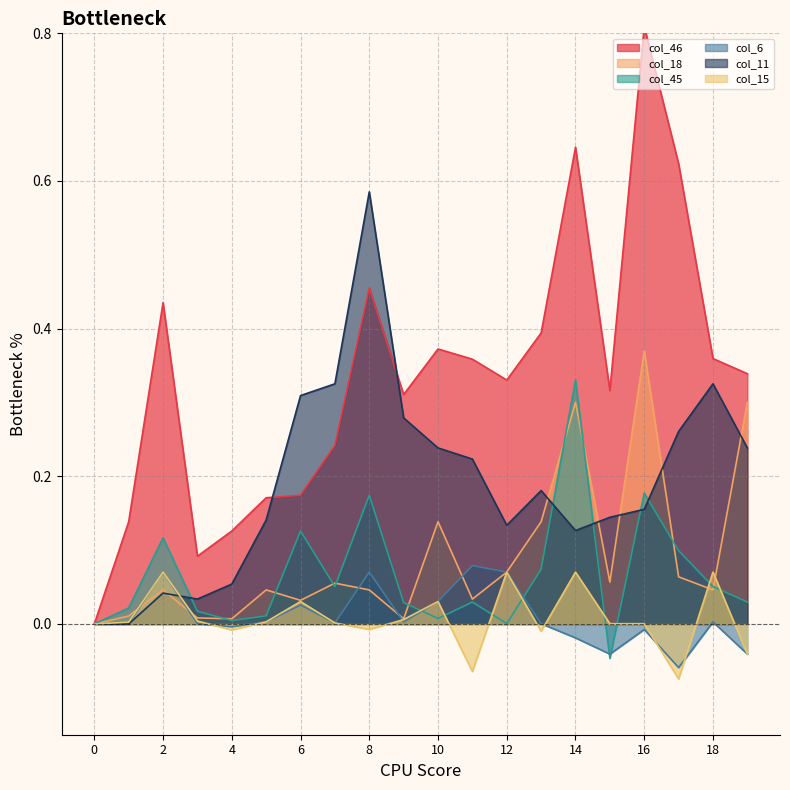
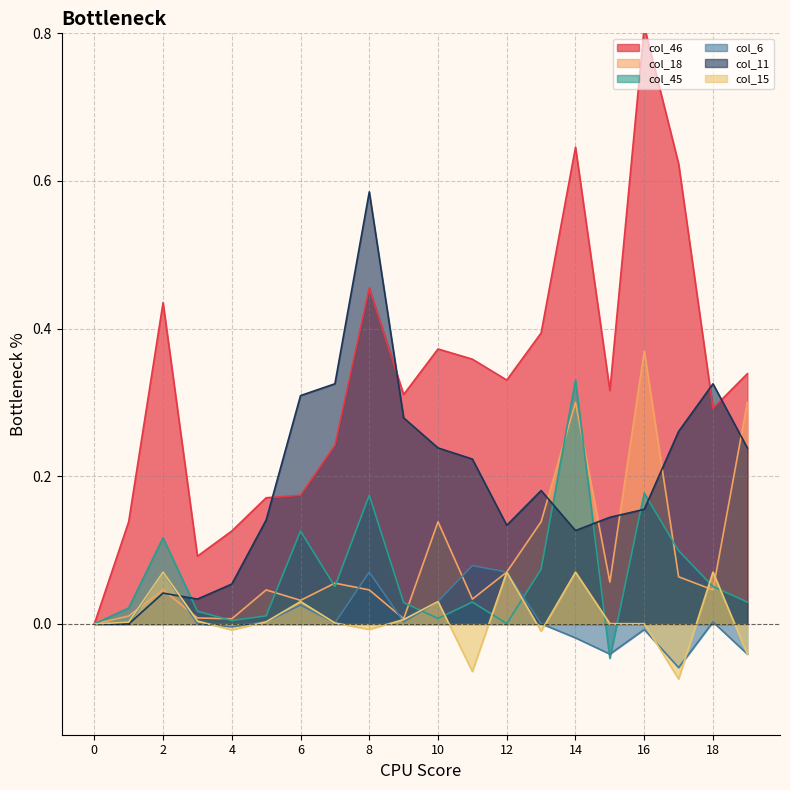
  {
    "col_46": {
      "2": 0.44,
      "4": 0.13,
      "6": 0.17,
      "8": 0.46,
      "10": 0.37,
      "12": 0.33,
      "14": 0.65,
-     "18": 0.36
+     "18": 0.29
    },
    "col_11": {
      "2": 0.04,
      "4": 0.05,
      "6": 0.31,
      "8": 0.59,
      "10": 0.24,
      "12": 0.13,
      "14": 0.13,
      "16": 0.16,
      "18": 0.33
    }
  }
